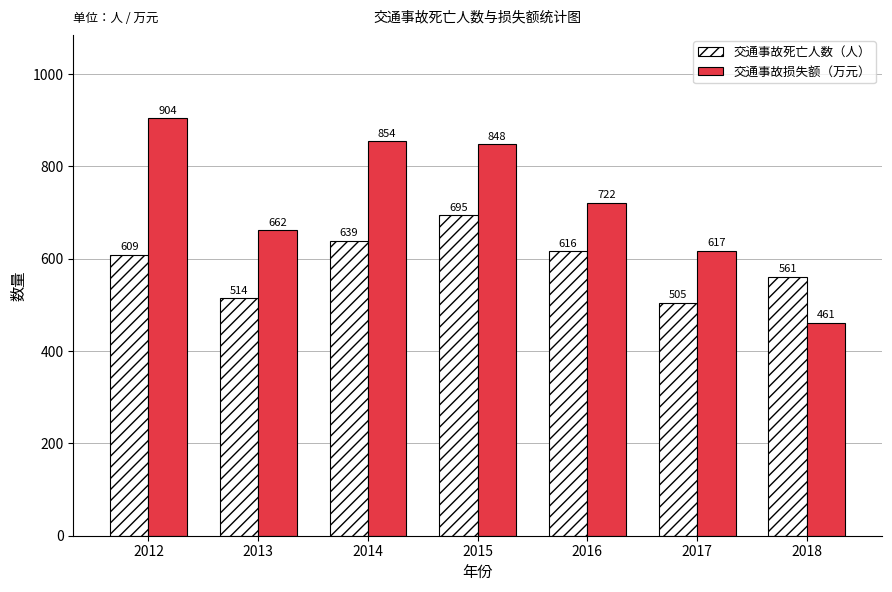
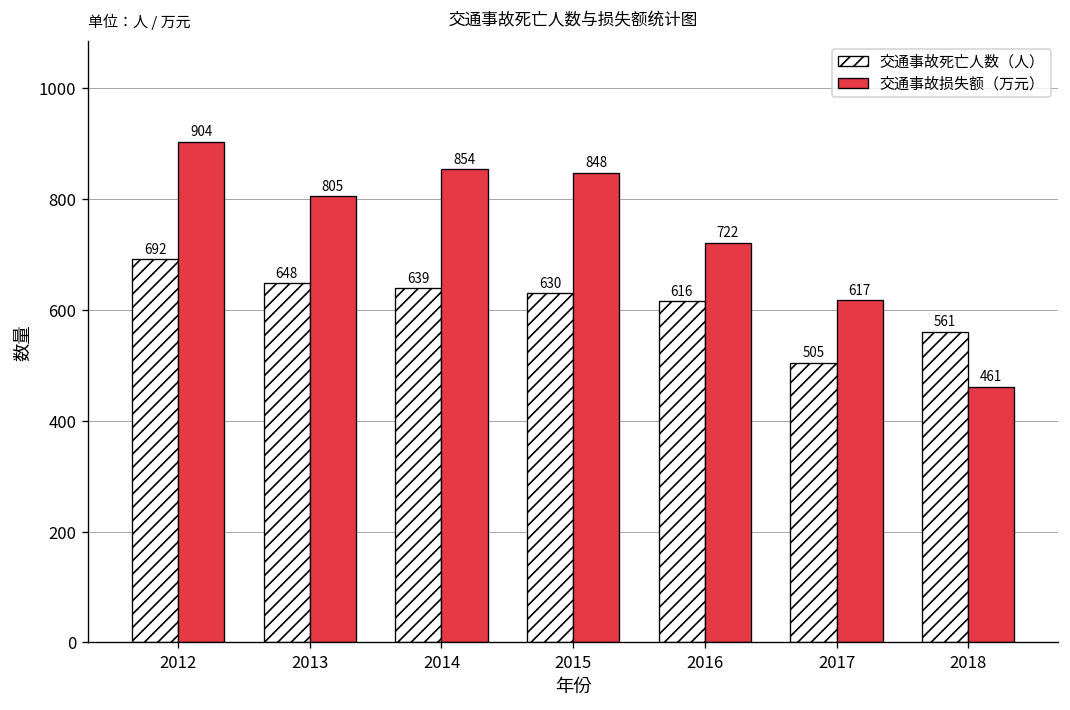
  {
    "交通事故死亡人数（人）": {
-     "2012": 609,
-     "2013": 514,
+     "2012": 692,
+     "2013": 648,
      "2014": 639,
-     "2015": 695,
+     "2015": 630,
      "2016": 616,
      "2017": 505,
      "2018": 561
    },
    "交通事故损失额（万元）": {
      "2012": 904,
-     "2013": 662,
+     "2013": 805,
      "2014": 854,
      "2015": 848,
      "2016": 722,
      "2017": 617,
      "2018": 461
    }
  }
